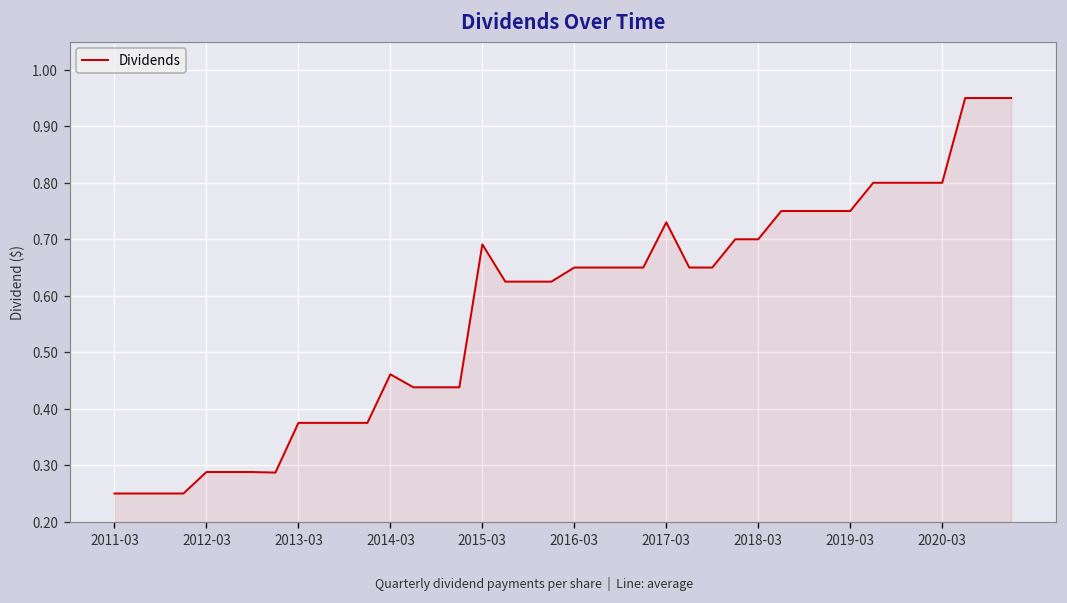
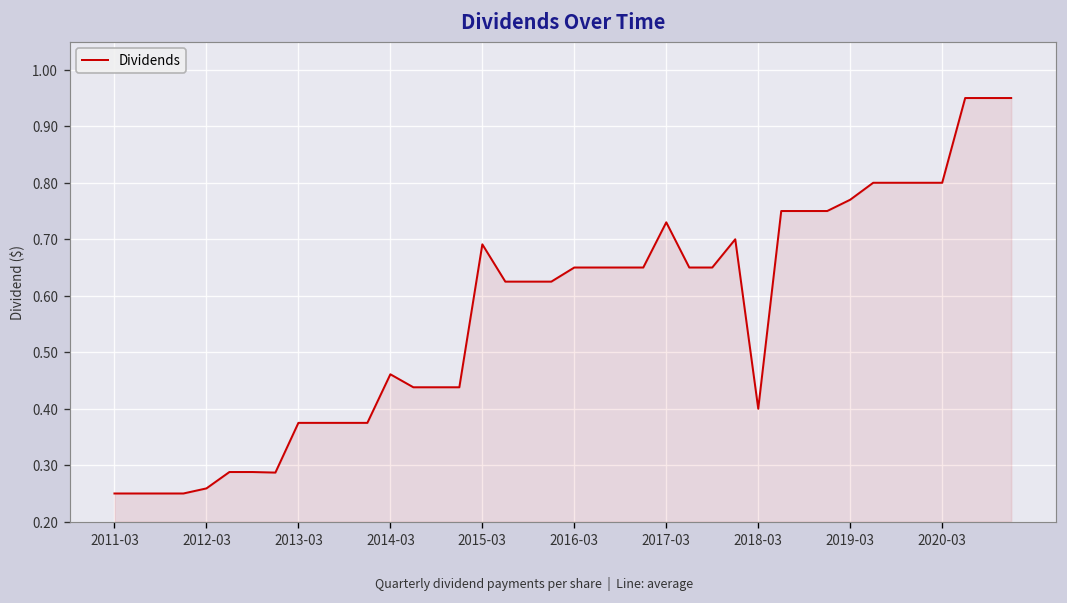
  {
    "2011-03": 0.25,
-   "2012-03": 0.29,
+   "2012-03": 0.26,
    "2013-03": 0.38,
    "2014-03": 0.46,
    "2015-03": 0.69,
    "2016-03": 0.65,
    "2017-03": 0.73,
-   "2018-03": 0.7,
-   "2019-03": 0.75,
+   "2018-03": 0.4,
+   "2019-03": 0.77,
    "2020-03": 0.80
  }
